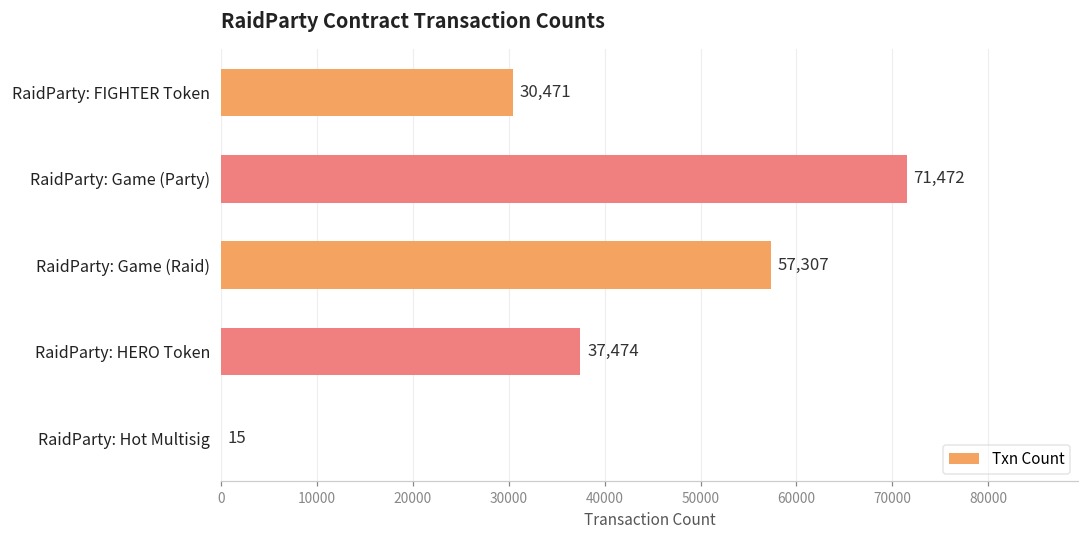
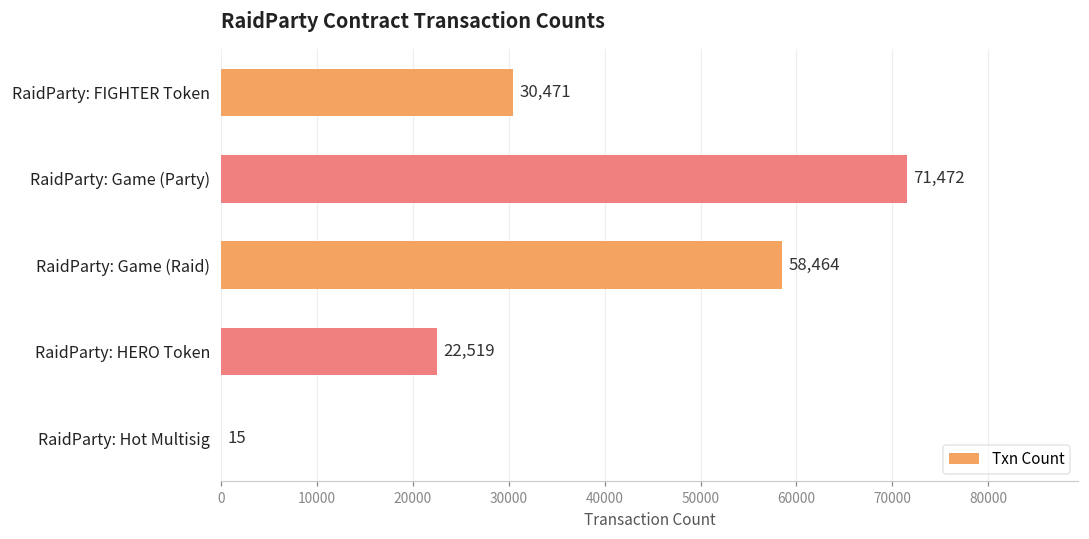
  {
    "RaidParty: FIGHTER Token": "30,471",
    "RaidParty: Game (Party)": "71,472",
-   "RaidParty: Game (Raid)": "57,307",
-   "RaidParty: HERO Token": "37,474",
+   "RaidParty: Game (Raid)": "58,464",
+   "RaidParty: HERO Token": "22,519",
    "RaidParty: Hot Multisig": "15"
  }
